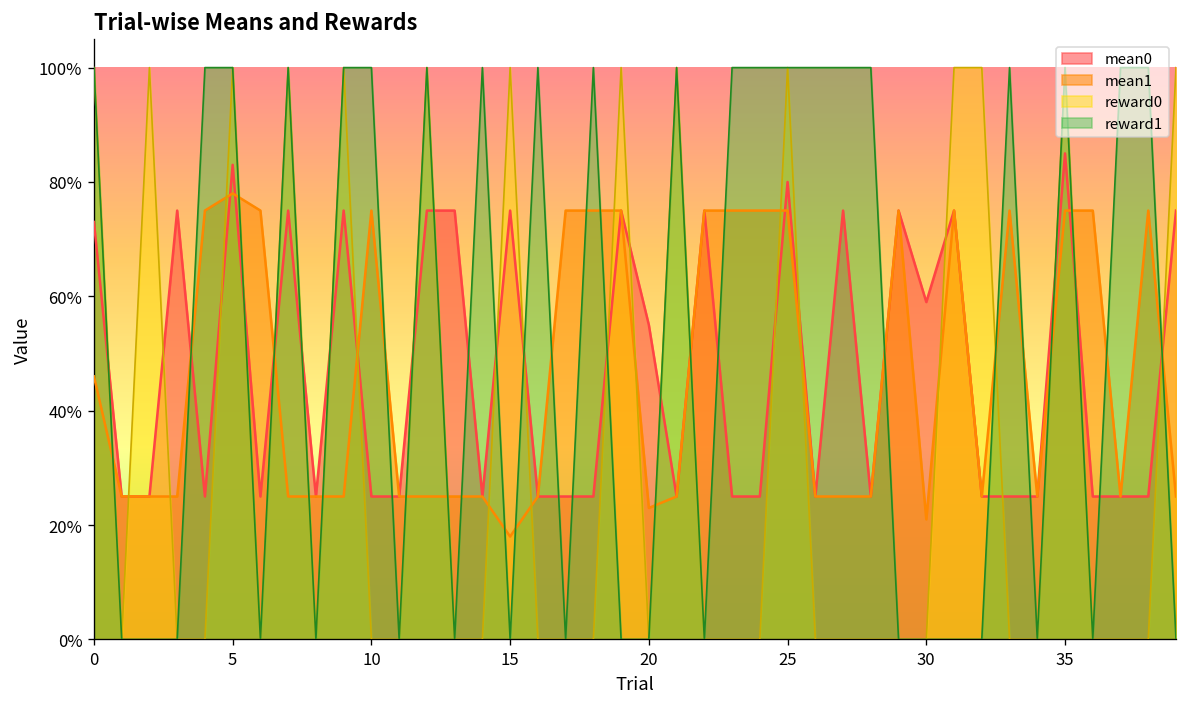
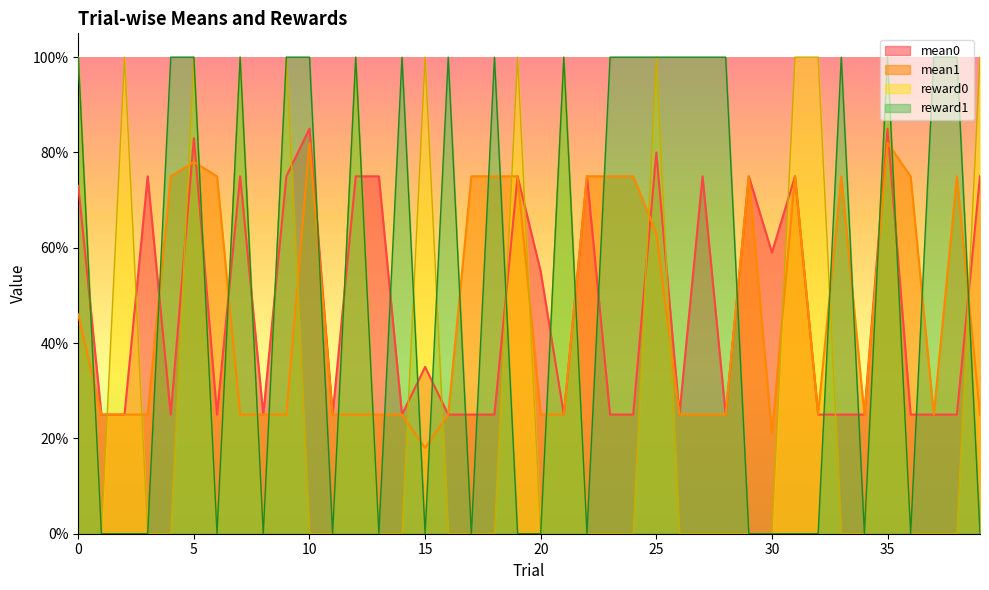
  {
    "mean0": {
      "0": "73%",
      "5": "83%",
-     "10": "25%",
-     "15": "75%",
+     "10": "85%",
+     "15": "35%",
      "20": "55%",
      "25": "80%",
      "30": "59%",
      "35": "85%"
    },
    "mean1": {
      "0": "46%",
      "5": "78%",
-     "10": "75%",
+     "10": "82%",
      "15": "18%",
-     "20": "23%",
-     "25": "75%",
+     "20": "25%",
+     "25": "63%",
      "30": "21%",
-     "35": "75%"
+     "35": "82%"
    },
    "reward0": {
      "10": "0%",
      "15": "100%"
    },
    "reward1": {
      "10": "100%",
      "15": "0%"
    }
  }
